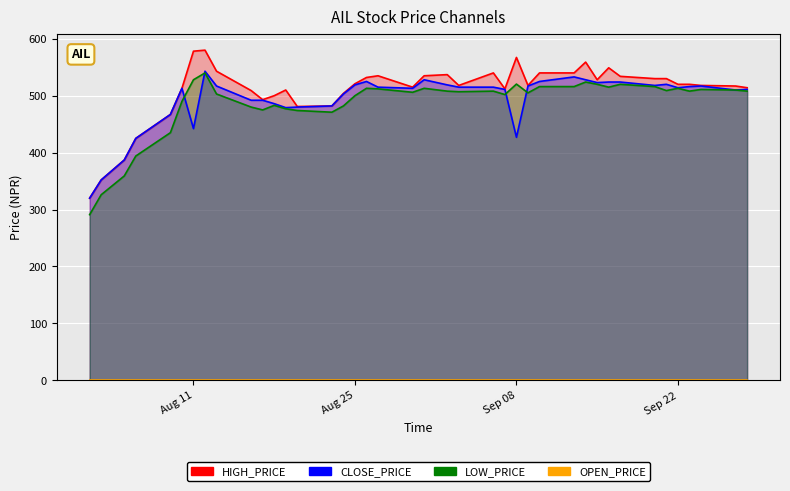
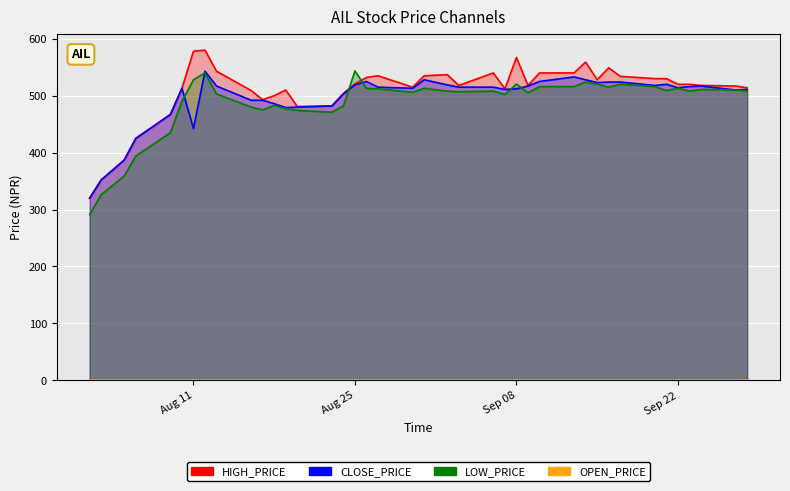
  {
    "HIGH_PRICE": {
      "Aug 11": 580,
      "Sep 08": 570,
      "Sep 22": 520
    },
    "CLOSE_PRICE": {
      "Aug 11": 440,
-     "Sep 08": 430
+     "Sep 08": 510
    },
    "LOW_PRICE": {
      "Aug 11": 530,
-     "Aug 25": 500,
+     "Aug 25": 540,
      "Sep 08": 520
    },
    "OPEN_PRICE": {
      "Aug 11": 0,
      "Aug 25": 0,
      "Sep 08": 0,
      "Sep 22": 0
    }
  }
